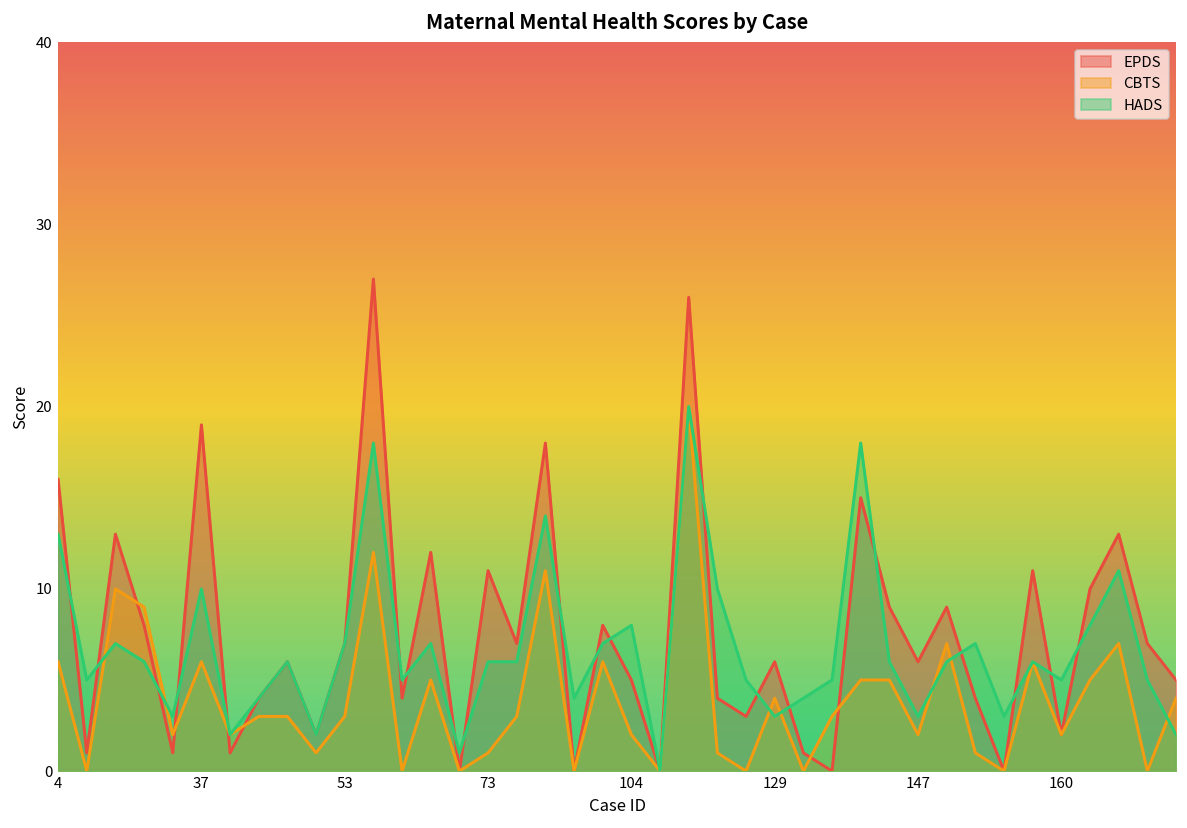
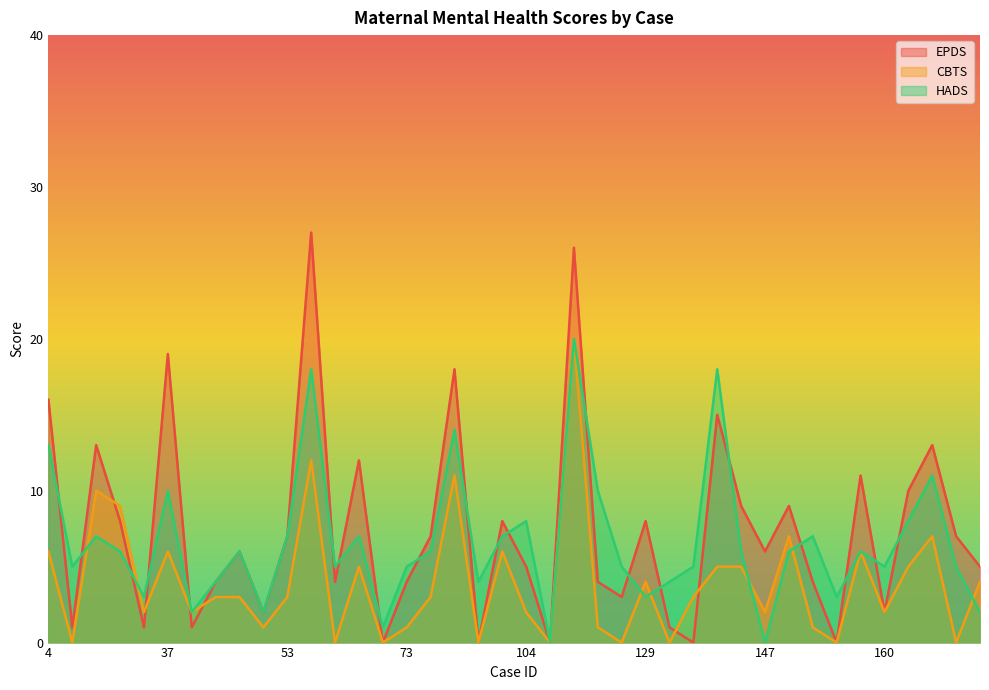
  {
    "EPDS": {
      "4": 16,
      "37": 19,
-     "73": 11,
+     "73": 4,
      "104": 5,
-     "129": 6,
+     "129": 8,
      "147": 6
    },
    "CBTS": {
      "4": 6,
      "37": 6,
      "53": 3,
      "73": 1,
      "104": 2,
      "129": 4,
      "147": 2
    },
    "HADS": {
      "4": 13,
      "37": 10,
-     "73": 6,
+     "73": 5,
      "104": 8,
      "129": 3,
-     "147": 3,
+     "147": 0,
      "160": 5
    }
  }
